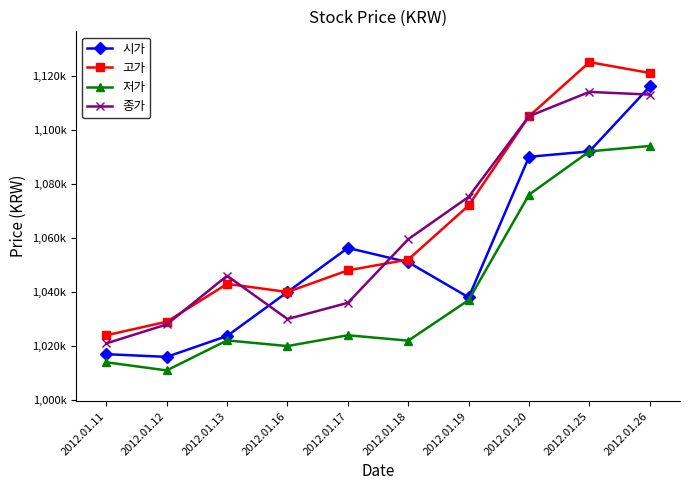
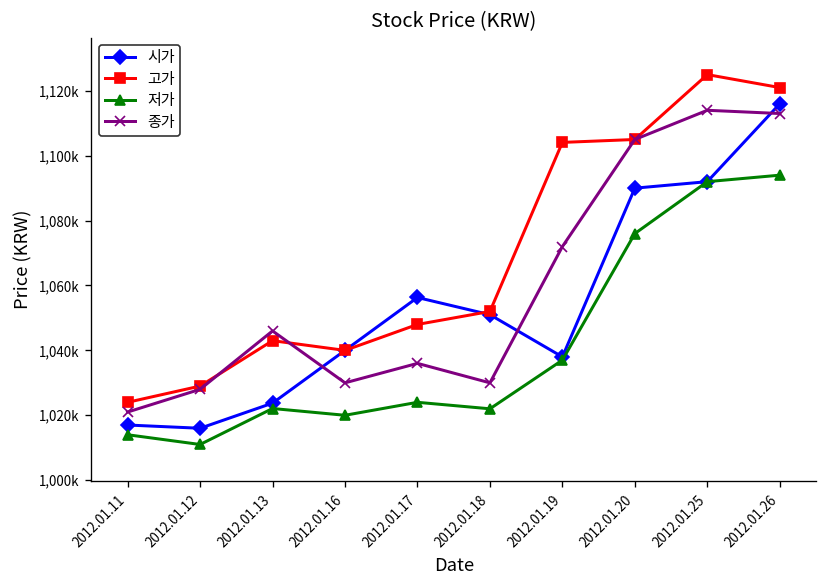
  {
    "시가": {
      "2012.01.11": "1,017,000",
      "2012.01.12": "1,016,000",
      "2012.01.13": "1,024,000",
      "2012.01.17": "1,056,000",
      "2012.01.18": "1,051,000",
      "2012.01.19": "1,038,000",
      "2012.01.20": "1,090,000",
      "2012.01.26": "1,116,000"
    },
    "고가": {
      "2012.01.11": "1,024,000",
      "2012.01.12": "1,029,000",
      "2012.01.13": "1,043,000",
      "2012.01.17": "1,048,000",
      "2012.01.18": "1,052,000",
-     "2012.01.19": "1,072,000",
+     "2012.01.19": "1,104,000",
      "2012.01.25": "1,125,000",
      "2012.01.26": "1,121,000"
    },
    "저가": {
      "2012.01.11": "1,014,000",
      "2012.01.12": "1,011,000",
      "2012.01.13": "1,022,000",
      "2012.01.16": "1,020,000",
      "2012.01.17": "1,024,000",
      "2012.01.18": "1,022,000",
      "2012.01.19": "1,037,000",
      "2012.01.20": "1,076,000",
      "2012.01.26": "1,094,000"
    },
    "종가": {
      "2012.01.11": "1,021,000",
      "2012.01.12": "1,028,000",
      "2012.01.13": "1,046,000",
      "2012.01.16": "1,030,000",
      "2012.01.17": "1,036,000",
-     "2012.01.18": "1,060,000",
-     "2012.01.19": "1,075,000",
+     "2012.01.18": "1,030,000",
+     "2012.01.19": "1,072,000",
      "2012.01.25": "1,114,000",
      "2012.01.26": "1,113,000"
    }
  }
